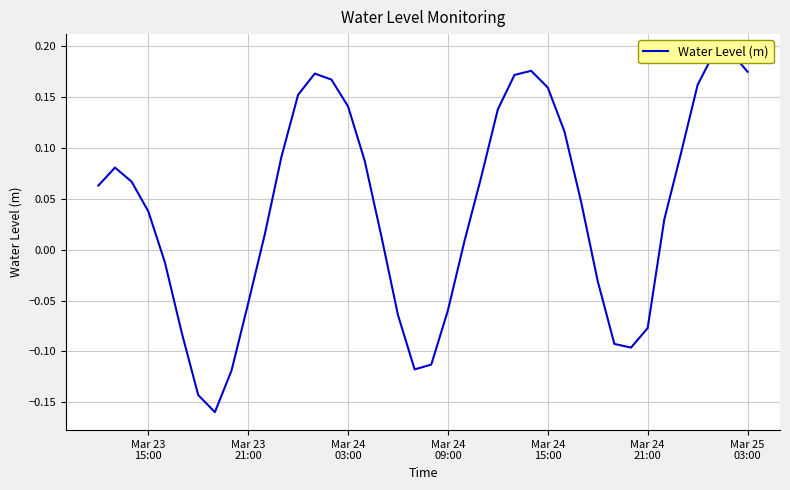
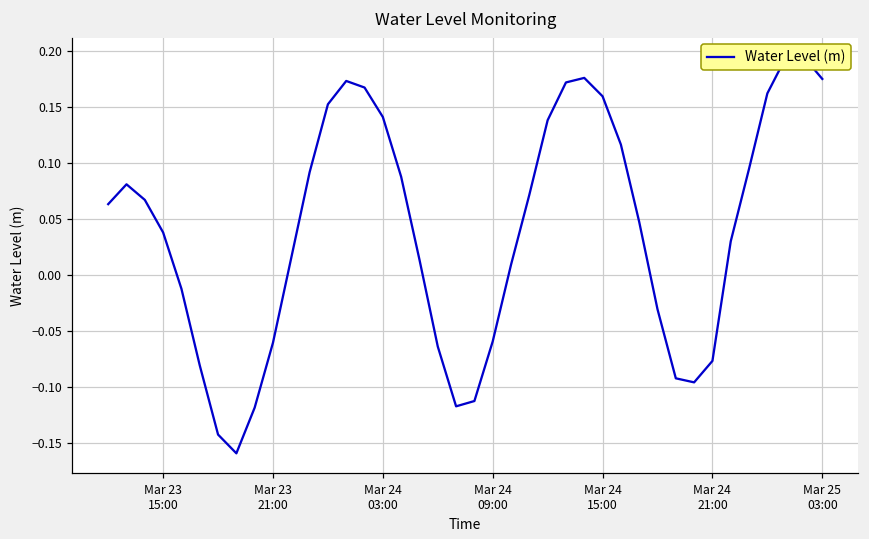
  {
    "Mar 23 15:00": 0.038,
-   "Mar 23 21:00": -0.053,
+   "Mar 23 21:00": -0.061,
    "Mar 24 03:00": 0.141,
    "Mar 24 09:00": -0.060,
    "Mar 24 15:00": 0.159,
    "Mar 24 21:00": -0.077,
    "Mar 25 03:00": 0.175
  }
